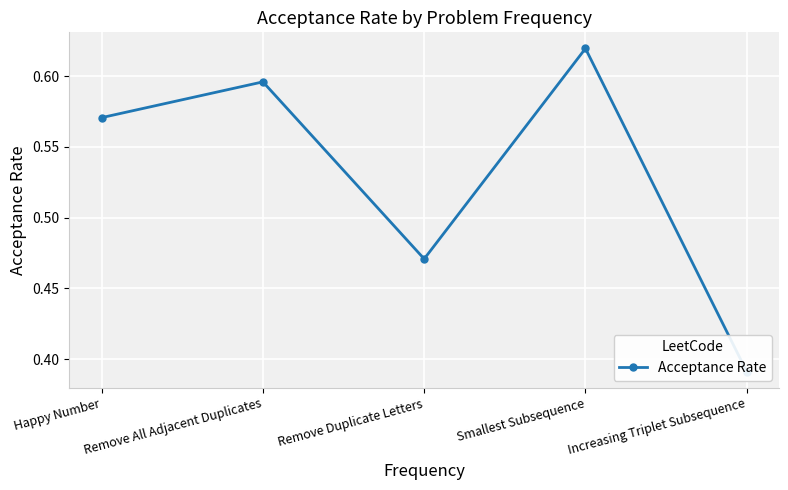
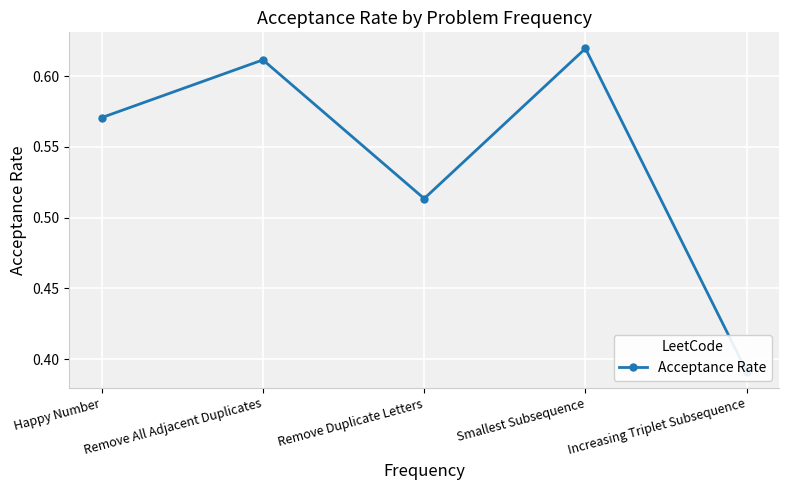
  {
    "Happy Number": 0.571,
-   "Remove All Adjacent Duplicates": 0.596,
-   "Remove Duplicate Letters": 0.471,
+   "Remove All Adjacent Duplicates": 0.612,
+   "Remove Duplicate Letters": 0.514,
    "Smallest Subsequence": 0.620
  }
